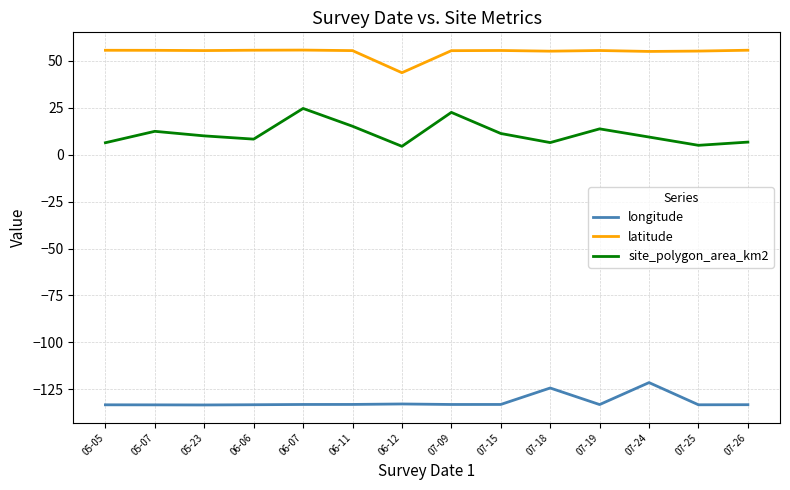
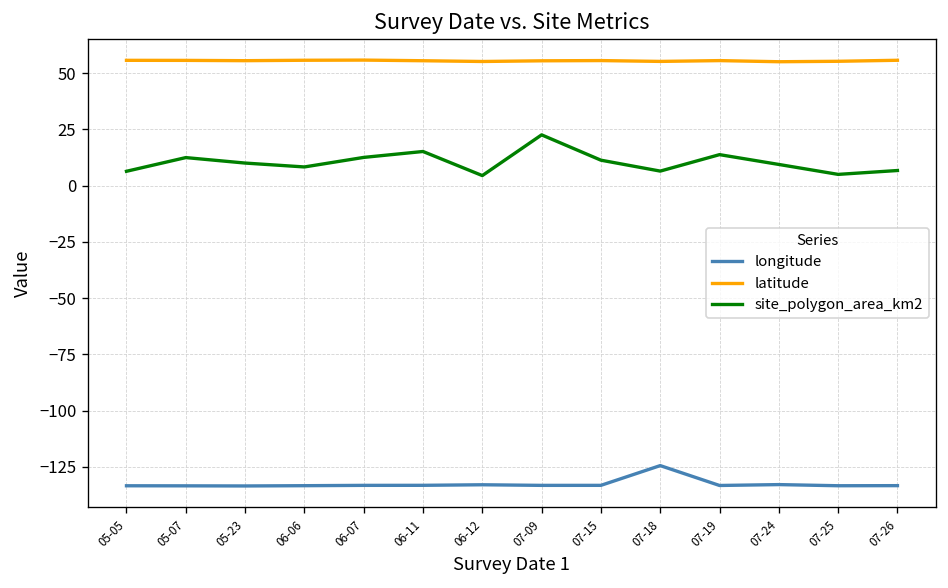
  {
    "longitude": {
      "05-05": -133,
      "05-07": -133,
      "05-23": -133,
      "06-06": -133,
      "06-07": -133,
      "06-11": -133,
      "06-12": -133,
      "07-09": -133,
      "07-15": -133,
      "07-18": -124,
      "07-19": -133,
-     "07-24": -122,
+     "07-24": -133,
      "07-25": -133,
      "07-26": -133
    },
    "latitude": {
      "05-05": 56,
      "05-07": 56,
      "05-23": 56,
      "06-06": 56,
      "06-07": 56,
      "06-11": 56,
-     "06-12": 44,
+     "06-12": 55,
      "07-09": 55,
      "07-15": 56,
      "07-18": 55,
      "07-19": 56,
      "07-24": 55,
      "07-25": 55,
      "07-26": 56
    },
    "site_polygon_area_km2": {
      "05-05": 6,
      "05-07": 12,
      "05-23": 10,
      "06-06": 8,
-     "06-07": 25,
+     "06-07": 13,
      "06-11": 15,
      "06-12": 4,
      "07-09": 23,
      "07-15": 11,
      "07-18": 6,
      "07-19": 14,
      "07-24": 9,
      "07-25": 5,
      "07-26": 7
    }
  }
